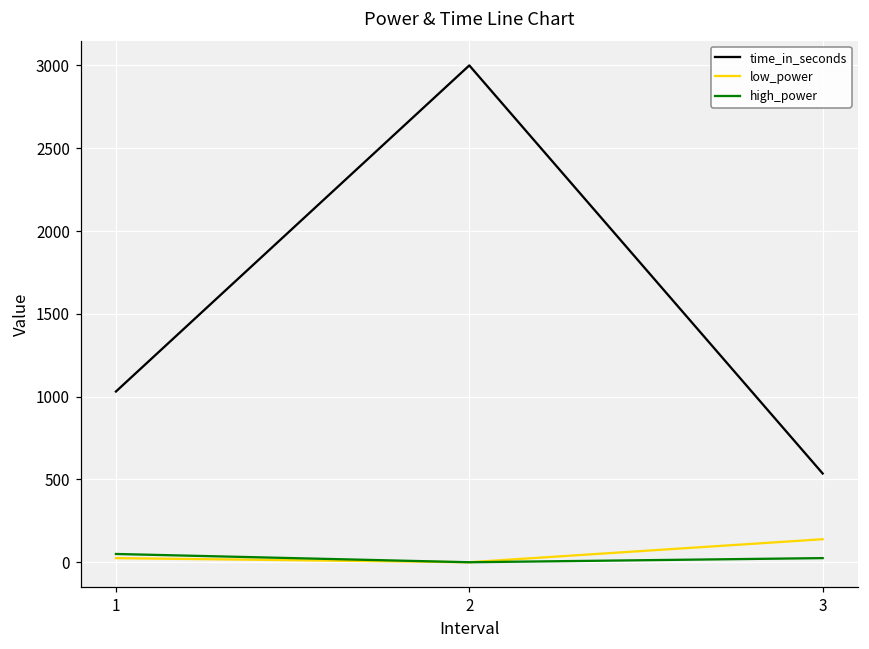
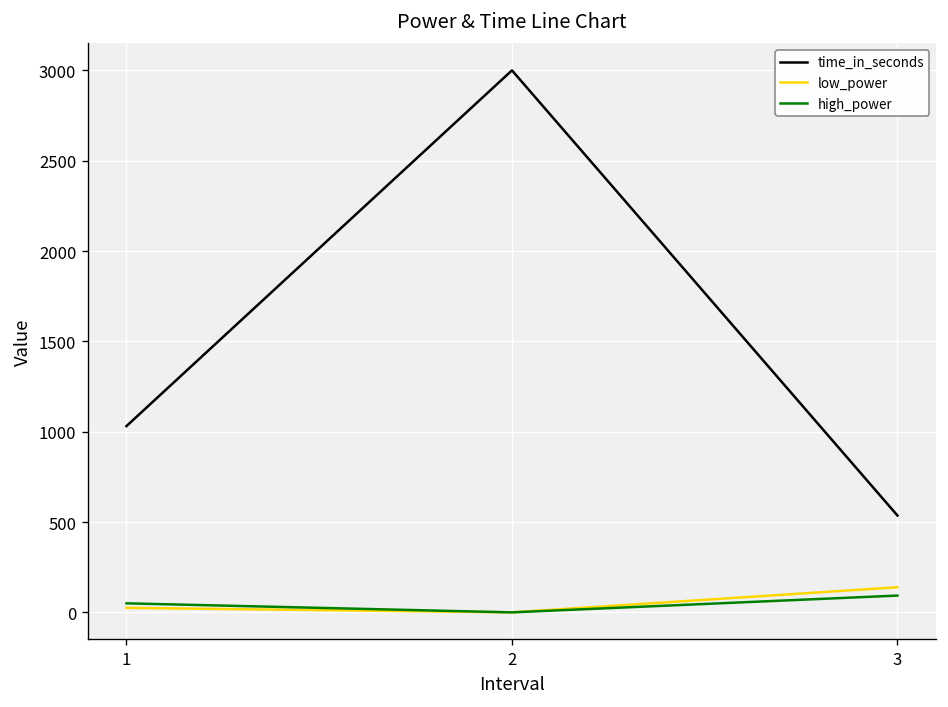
  {
    "time_in_seconds": {
      "1": 1030,
      "2": 3000,
      "3": 540
    },
    "low_power": {
      "1": 30,
      "3": 140
    },
    "high_power": {
      "1": 50,
-     "3": 30
+     "3": 90
    }
  }
